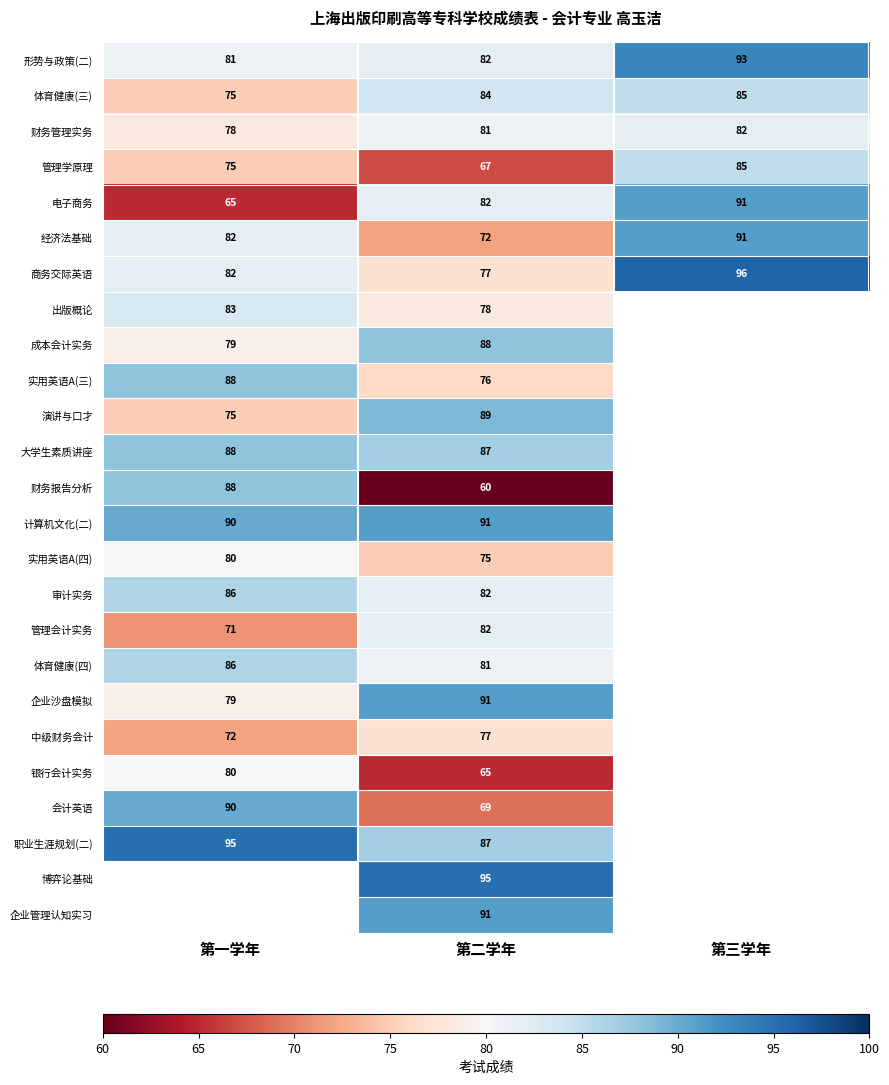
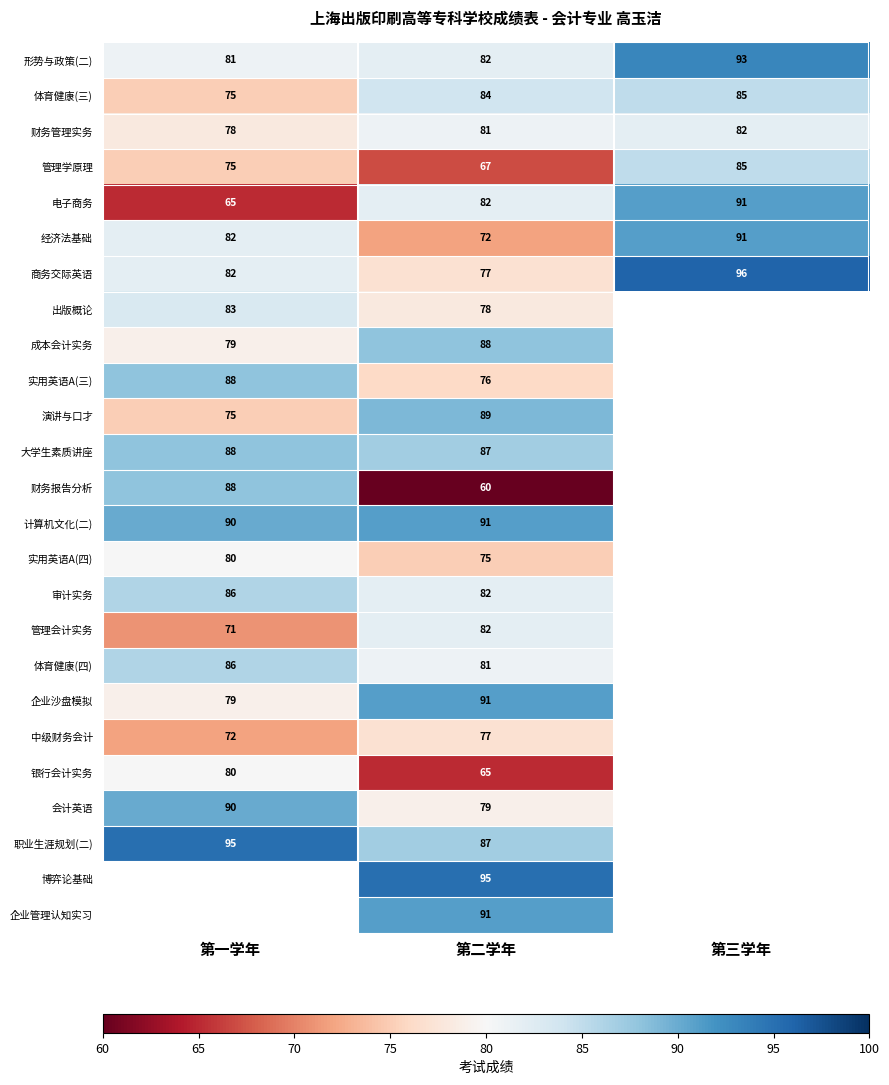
  {
    "形势与政策(二)": {
      "第一学年": 81,
      "第二学年": 82,
      "第三学年": 93
    },
    "体育健康(三)": {
      "第一学年": 75,
      "第二学年": 84,
      "第三学年": 85
    },
    "财务管理实务": {
      "第一学年": 78,
      "第二学年": 81,
      "第三学年": 82
    },
    "管理学原理": {
      "第一学年": 75,
      "第二学年": 67,
      "第三学年": 85
    },
    "电子商务": {
      "第一学年": 65,
      "第二学年": 82,
      "第三学年": 91
    },
    "经济法基础": {
      "第一学年": 82,
      "第二学年": 72,
      "第三学年": 91
    },
    "商务交际英语": {
      "第一学年": 82,
      "第二学年": 77,
      "第三学年": 96
    },
    "出版概论": {
      "第一学年": 83,
      "第二学年": 78
    },
    "成本会计实务": {
      "第一学年": 79,
      "第二学年": 88
    },
    "实用英语A(三)": {
      "第一学年": 88,
      "第二学年": 76
    },
    "演讲与口才": {
      "第一学年": 75,
      "第二学年": 89
    },
    "大学生素质讲座": {
      "第一学年": 88,
      "第二学年": 87
    },
    "财务报告分析": {
      "第一学年": 88,
      "第二学年": 60
    },
    "计算机文化(二)": {
      "第一学年": 90,
      "第二学年": 91
    },
    "实用英语A(四)": {
      "第一学年": 80,
      "第二学年": 75
    },
    "审计实务": {
      "第一学年": 86,
      "第二学年": 82
    },
    "管理会计实务": {
      "第一学年": 71,
      "第二学年": 82
    },
    "体育健康(四)": {
      "第一学年": 86,
      "第二学年": 81
    },
    "企业沙盘模拟": {
      "第一学年": 79,
      "第二学年": 91
    },
    "中级财务会计": {
      "第一学年": 72,
      "第二学年": 77
    },
    "银行会计实务": {
      "第一学年": 80,
      "第二学年": 65
    },
    "会计英语": {
      "第一学年": 90,
-     "第二学年": 69
+     "第二学年": 79
    },
    "职业生涯规划(二)": {
      "第一学年": 95,
      "第二学年": 87
    },
    "博弈论基础": {
      "第二学年": 95
    },
    "企业管理认知实习": {
      "第二学年": 91
    }
  }
